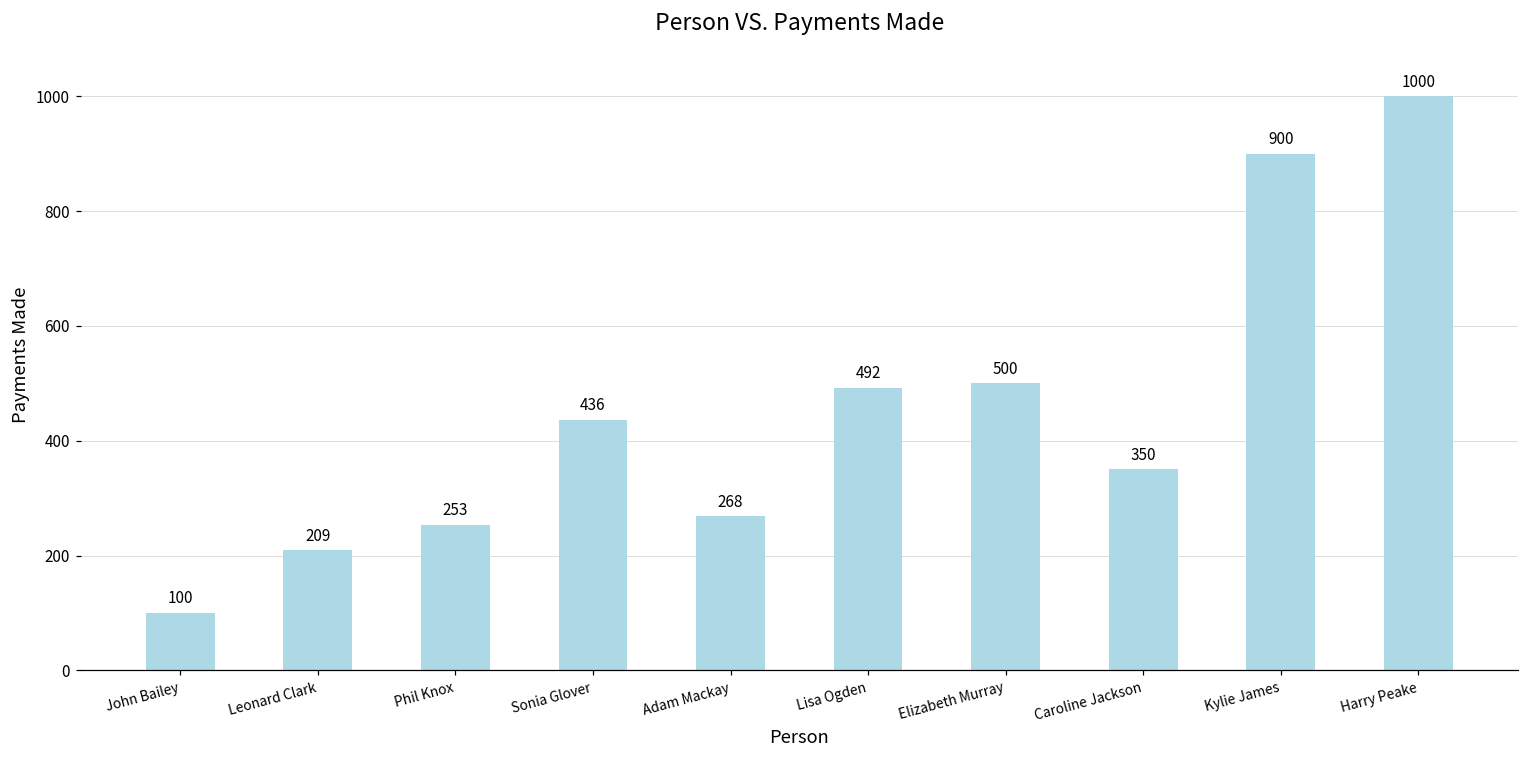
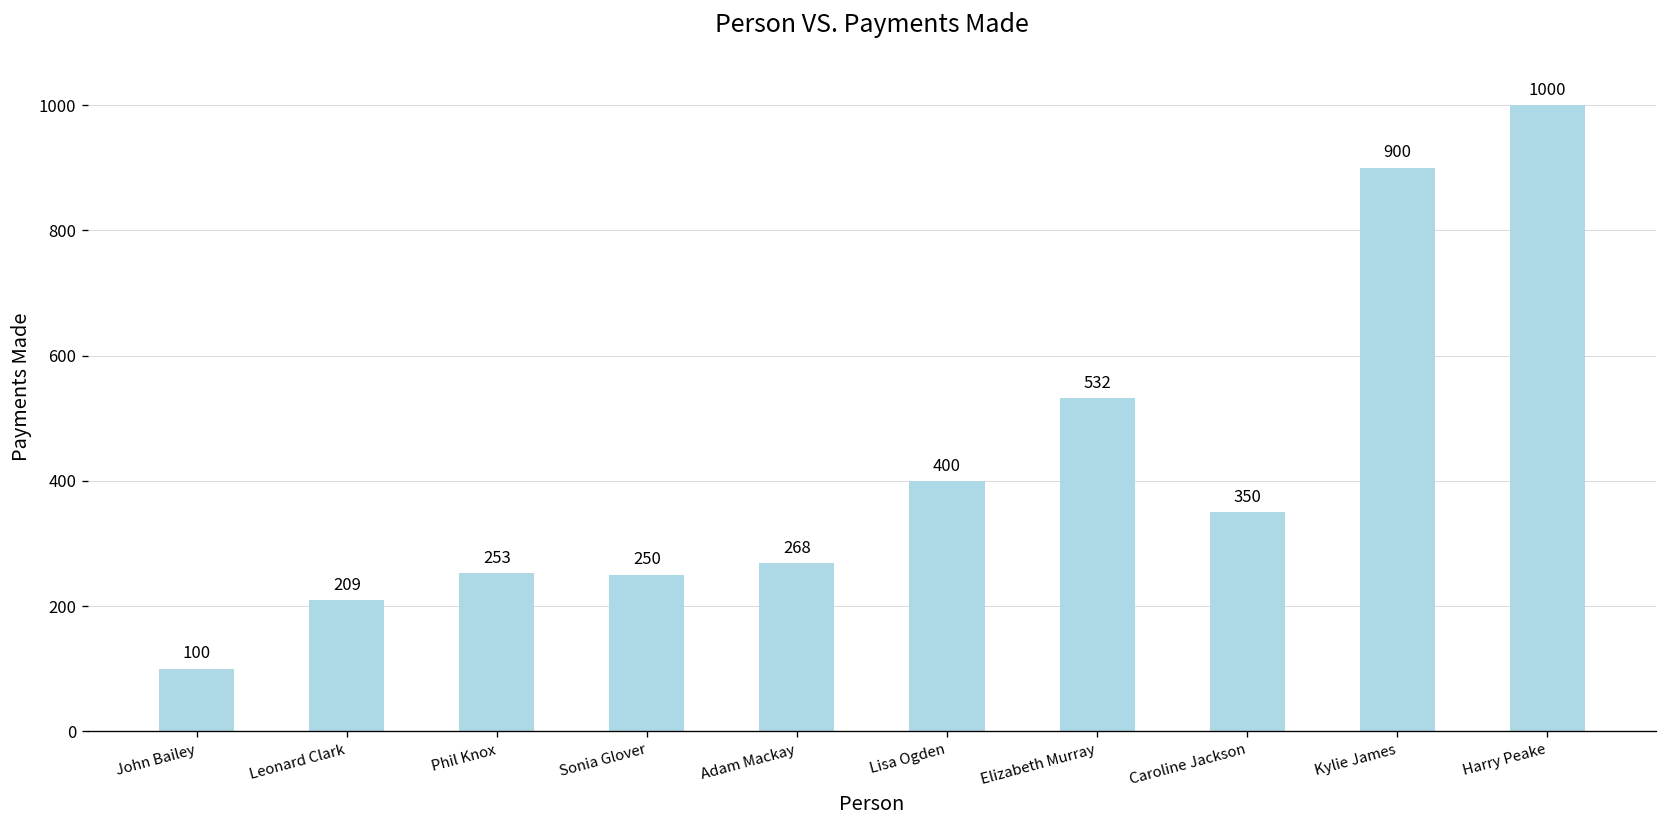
  {
    "John Bailey": 100,
    "Leonard Clark": 209,
    "Phil Knox": 253,
-   "Sonia Glover": 436,
+   "Sonia Glover": 250,
    "Adam Mackay": 268,
-   "Lisa Ogden": 492,
-   "Elizabeth Murray": 500,
+   "Lisa Ogden": 400,
+   "Elizabeth Murray": 532,
    "Caroline Jackson": 350,
    "Kylie James": 900,
    "Harry Peake": 1000
  }
